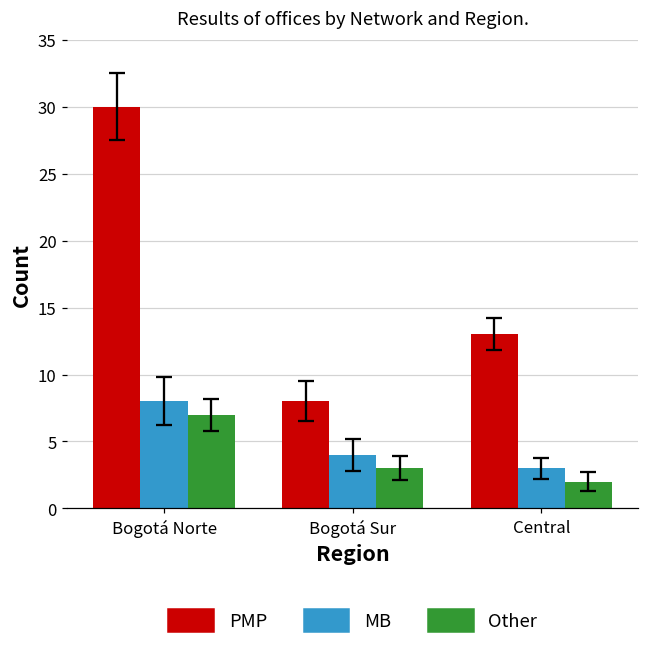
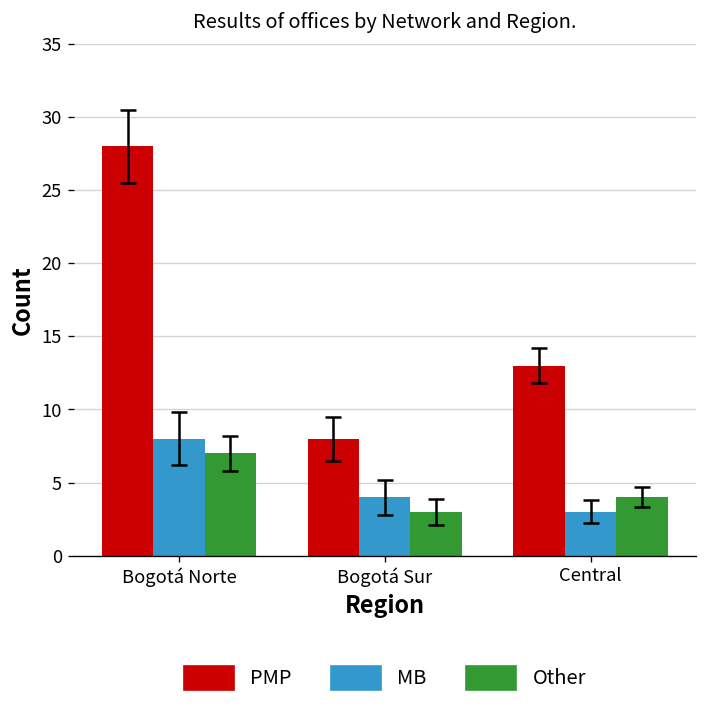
  {
    "PMP": {
-     "Bogotá Norte": 30,
+     "Bogotá Norte": 28,
      "Bogotá Sur": 8,
      "Central": 13
    },
    "Other": {
      "Bogotá Norte": 7,
      "Bogotá Sur": 3,
-     "Central": 2
+     "Central": 4
    }
  }
